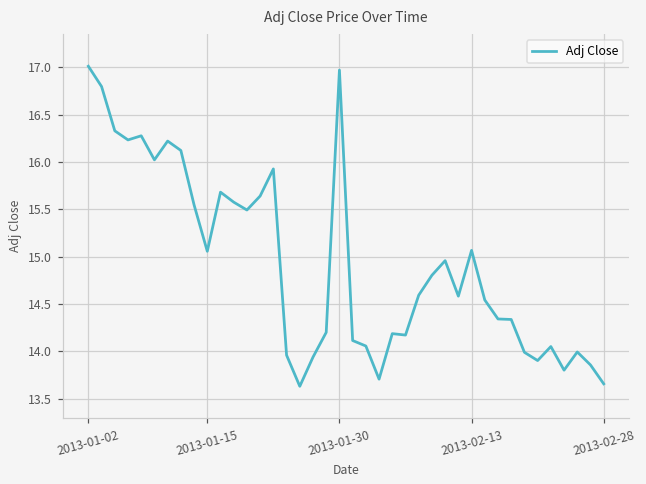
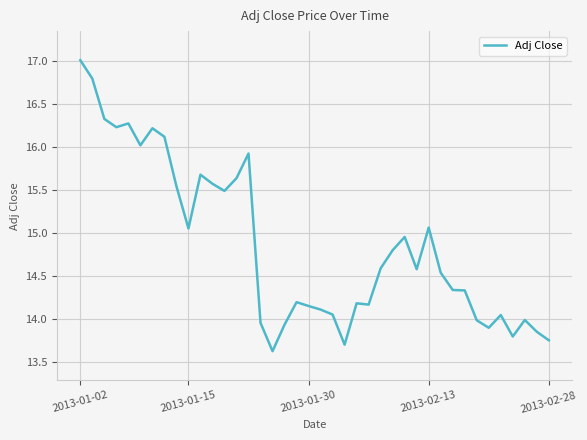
  {
    "2013-01-02": 17.0,
    "2013-01-15": 15.1,
-   "2013-01-30": 17.0,
+   "2013-01-30": 14.2,
    "2013-02-13": 15.1,
-   "2013-02-28": 13.7
+   "2013-02-28": 13.8
  }
